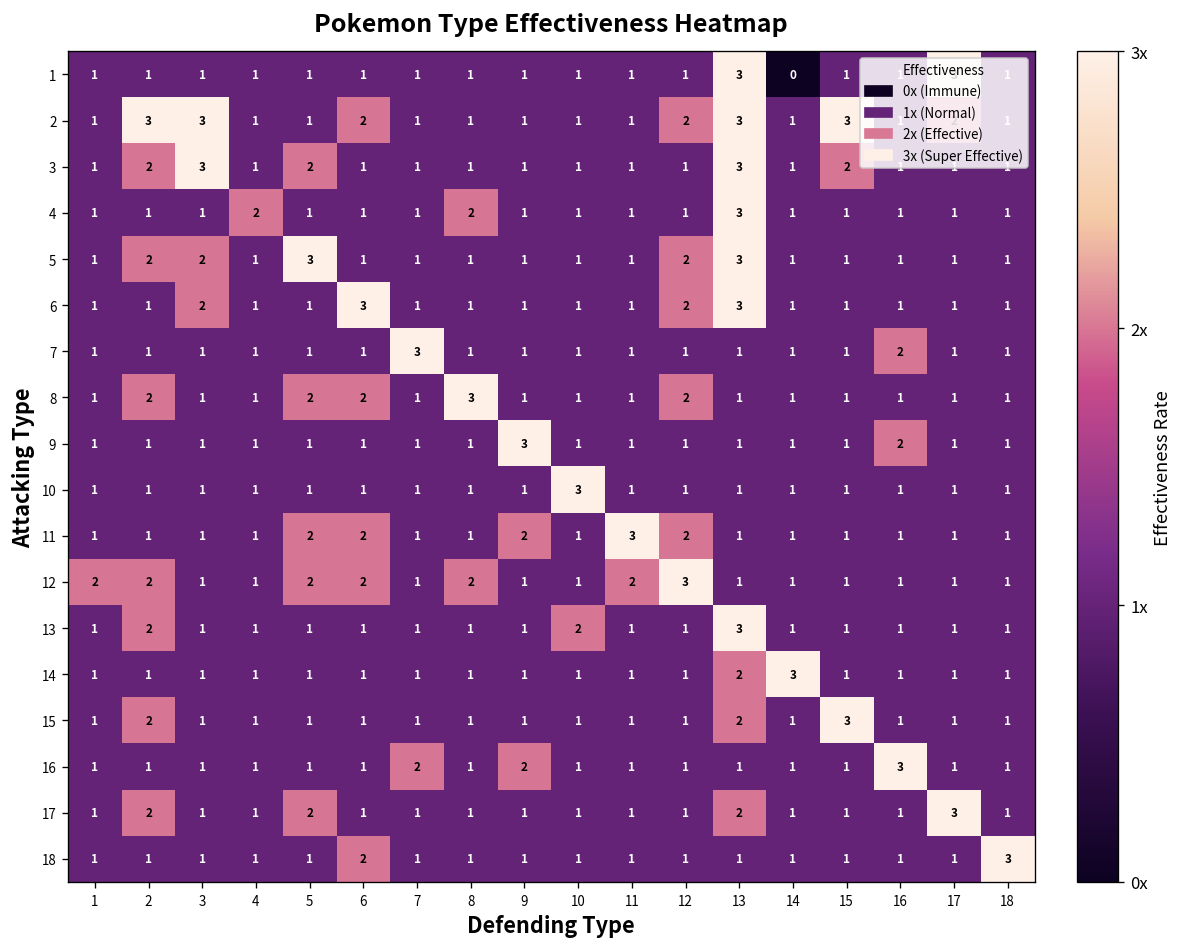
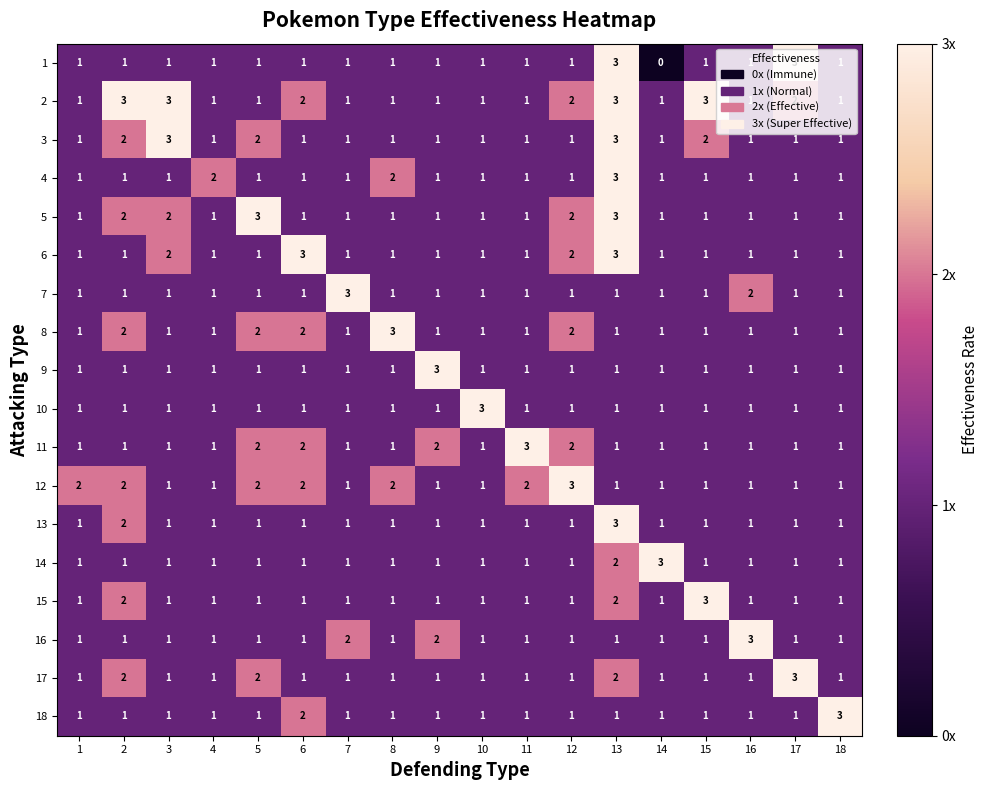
  {
    "9": {
      "1": 1,
      "2": 1,
      "3": 1,
      "4": 1,
      "5": 1,
      "6": 1,
      "7": 1,
      "8": 1,
      "9": 3,
      "10": 1,
      "11": 1,
      "12": 1,
      "13": 1,
      "14": 1,
      "15": 1,
-     "16": 2,
+     "16": 1,
      "17": 1,
      "18": 1
    },
    "13": {
      "1": 1,
      "2": 2,
      "3": 1,
      "4": 1,
      "5": 1,
      "6": 1,
      "7": 1,
      "8": 1,
      "9": 1,
-     "10": 2,
+     "10": 1,
      "11": 1,
      "12": 1,
      "13": 3,
      "14": 1,
      "15": 1,
      "16": 1,
      "17": 1,
      "18": 1
    }
  }
